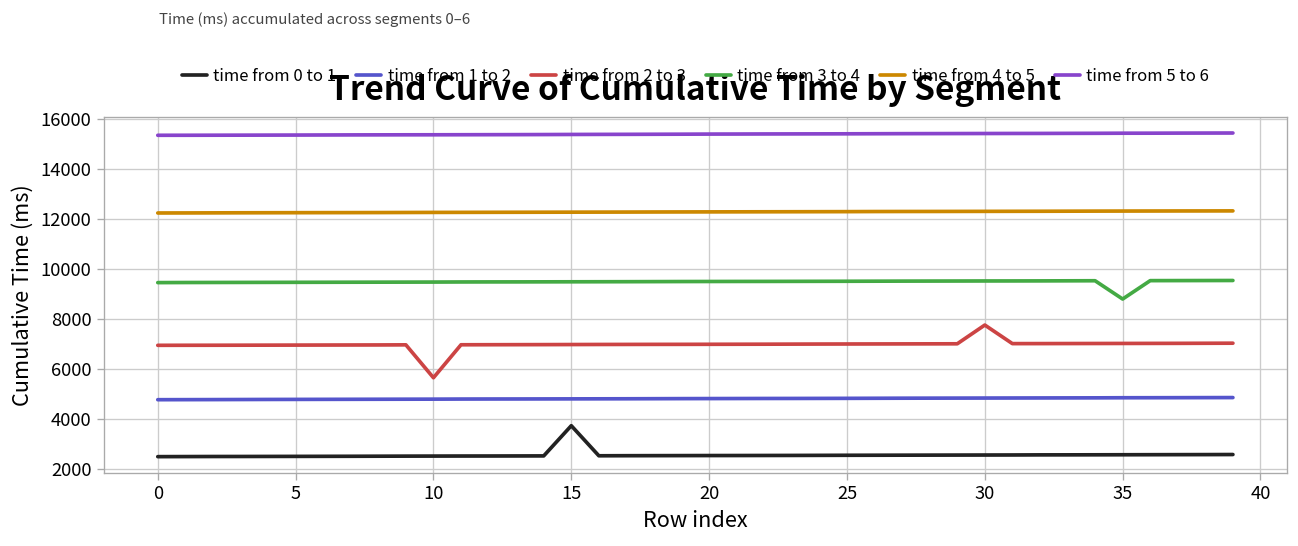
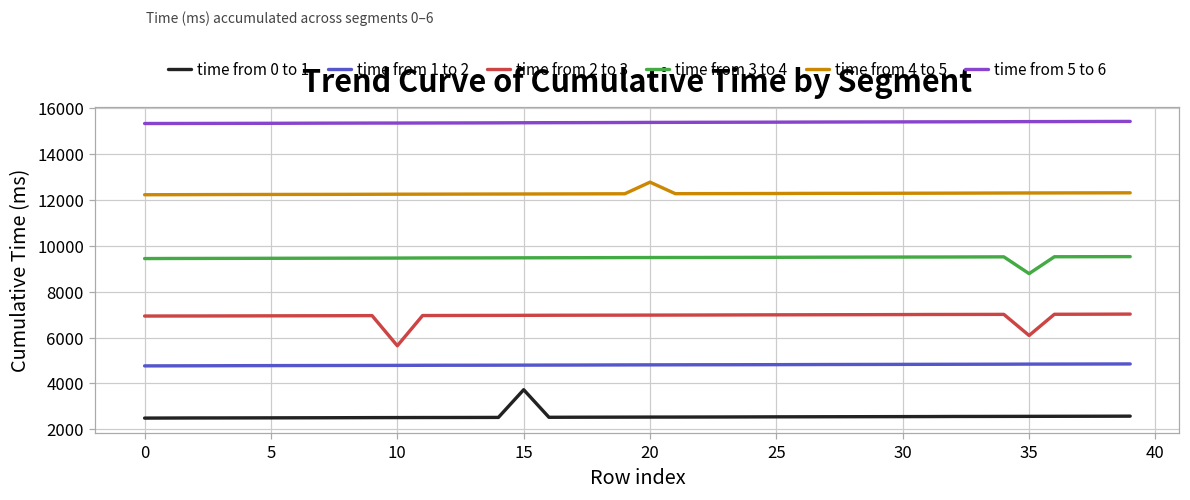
  {
    "time from 0 to 1": {
      "0": 2500,
      "5": 2500,
      "10": 2500,
      "15": 3700,
      "20": 2500,
      "25": 2500,
      "30": 2600,
      "35": 2600
    },
    "time from 2 to 3": {
      "0": 6900,
      "5": 6900,
      "10": 5600,
      "15": 7000,
      "20": 7000,
      "25": 7000,
-     "30": 7700,
-     "35": 7000
+     "30": 7000,
+     "35": 6100
    },
    "time from 3 to 4": {
      "0": 9400,
      "5": 9500,
      "10": 9500,
      "15": 9500,
      "20": 9500,
      "25": 9500,
      "30": 9500,
      "35": 8800
    },
    "time from 4 to 5": {
      "0": 12200,
      "5": 12200,
      "10": 12300,
      "15": 12300,
-     "20": 12300,
+     "20": 12800,
      "25": 12300,
      "30": 12300,
      "35": 12300
    }
  }
